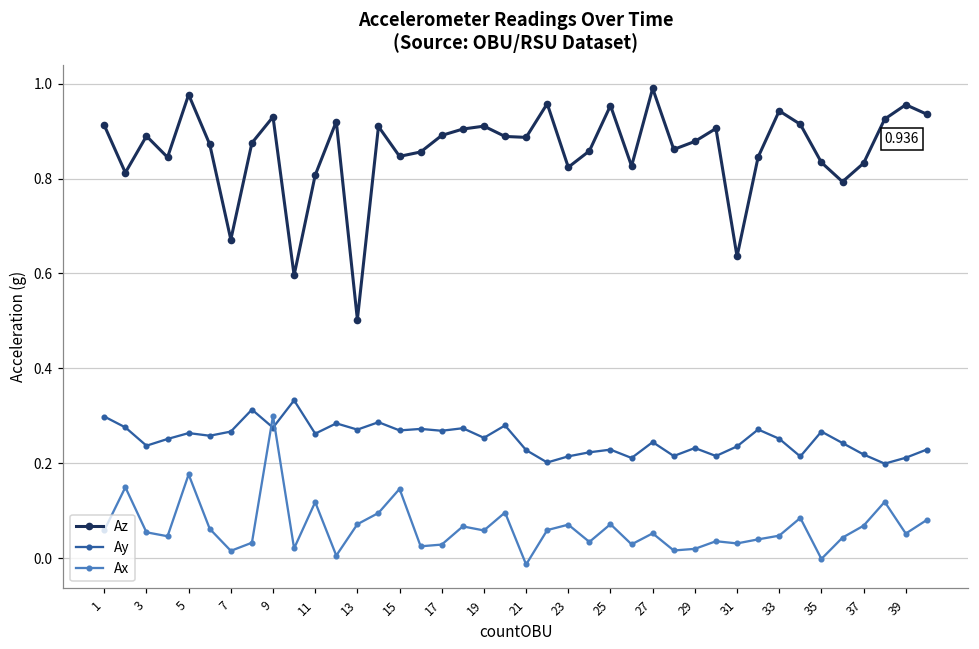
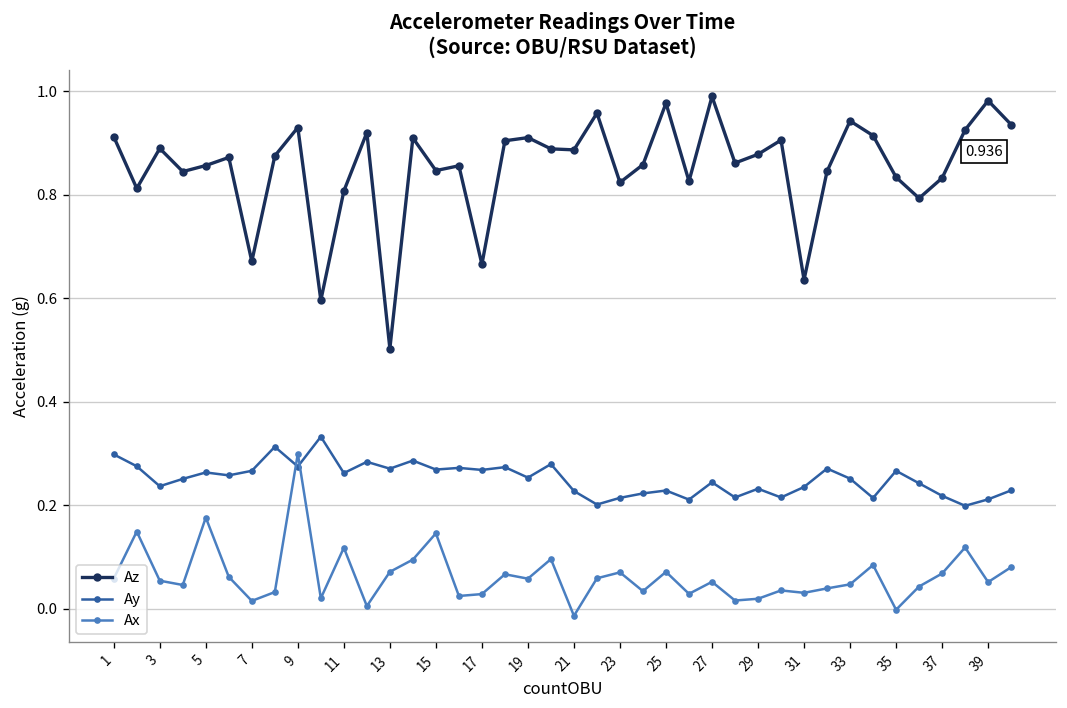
  {
    "Az": {
      "1": 0.91,
      "3": 0.89,
-     "5": 0.98,
+     "5": 0.86,
      "7": 0.67,
      "9": 0.93,
      "11": 0.81,
      "13": 0.50,
      "15": 0.85,
-     "17": 0.89,
+     "17": 0.67,
      "19": 0.91,
      "21": 0.89,
      "23": 0.82,
-     "25": 0.95,
+     "25": 0.98,
      "27": 0.99,
      "29": 0.88,
      "31": 0.64,
      "33": 0.94,
      "35": 0.83,
      "37": 0.83,
-     "39": 0.96
+     "39": 0.98
    }
  }
